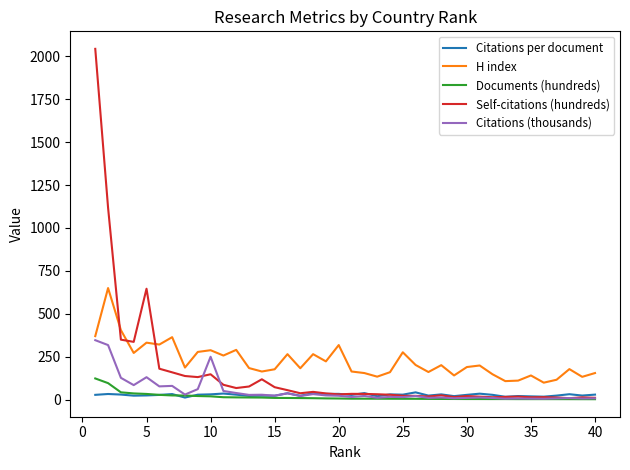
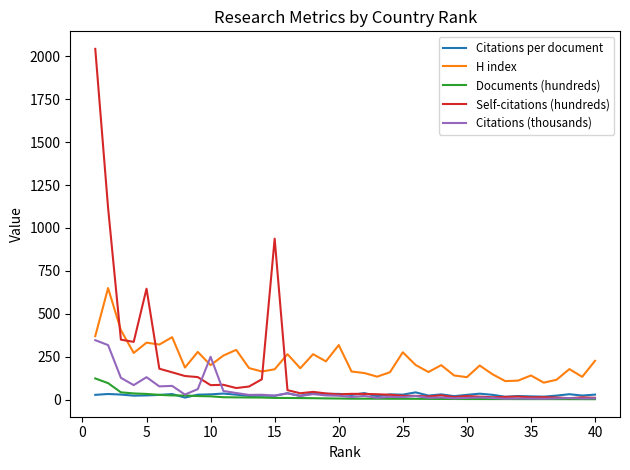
  {
    "Citations per document": {
      "40": 30
    },
    "H index": {
      "5": 330,
-     "10": 290,
+     "10": 200,
      "15": 180,
      "20": 320,
      "25": 280,
-     "30": 190,
+     "30": 130,
      "35": 140,
-     "40": 160
+     "40": 230
    },
    "Documents (hundreds)": {
      "20": 10
    },
    "Self-citations (hundreds)": {
      "5": 650,
-     "10": 150,
-     "15": 70
+     "10": 80,
+     "15": 940
    },
    "Citations (thousands)": {
      "5": 130,
      "10": 250
    }
  }
